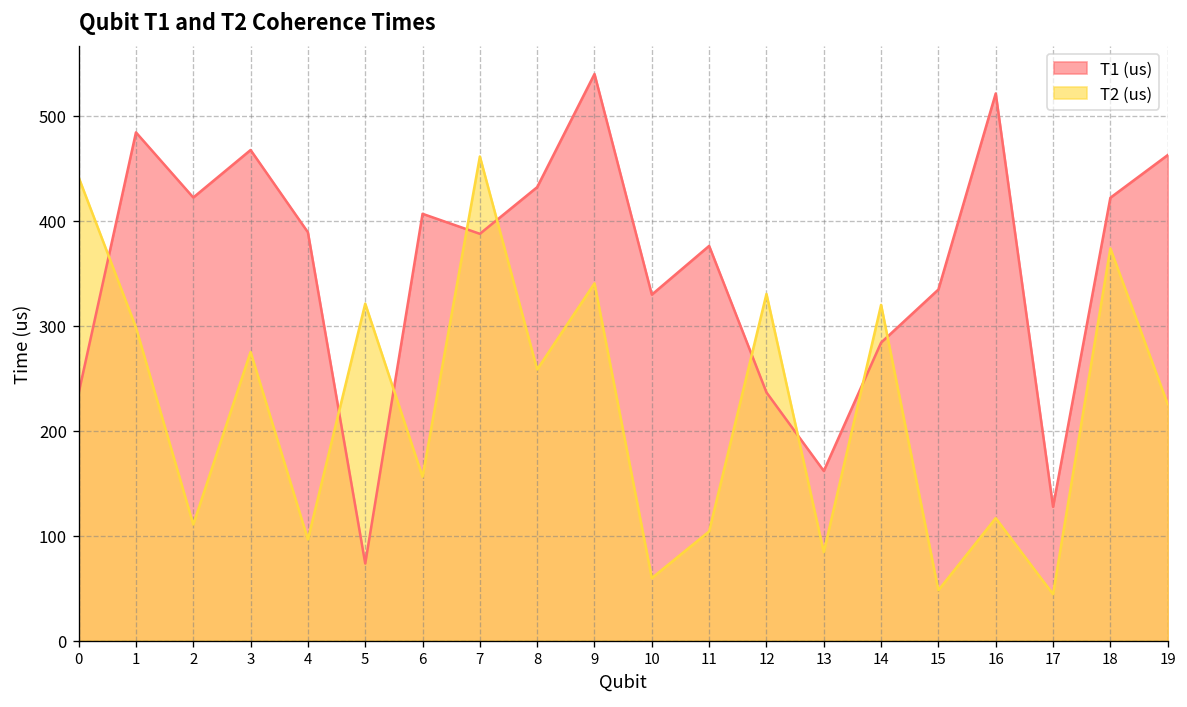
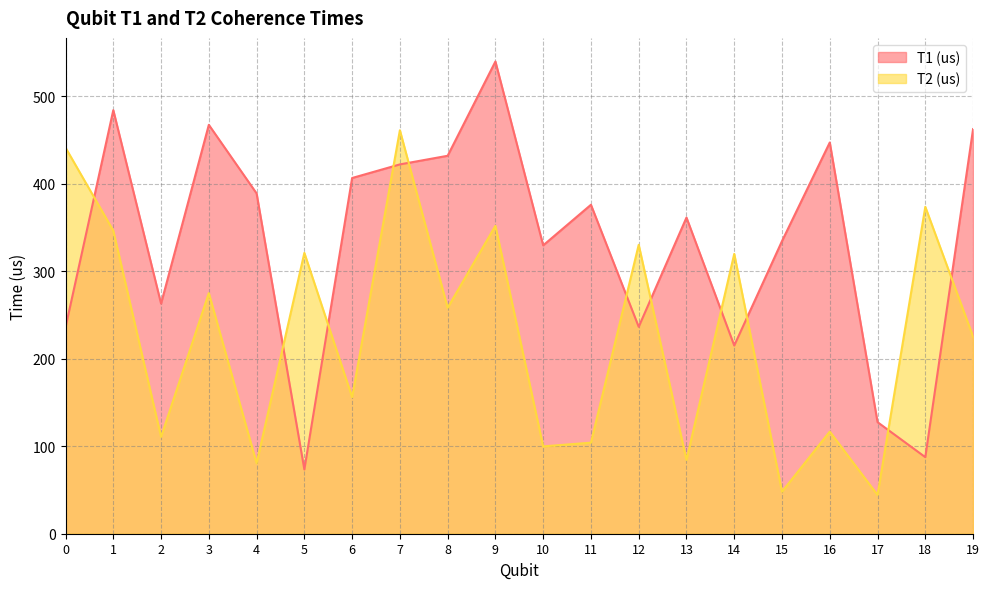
  {
    "T1 (us)": {
      "0": 240,
      "1": 480,
-     "2": 420,
+     "2": 260,
      "3": 470,
      "4": 390,
      "5": 70,
      "6": 410,
-     "7": 390,
+     "7": 420,
      "8": 430,
      "9": 540,
      "10": 330,
      "11": 380,
      "12": 240,
-     "13": 160,
-     "14": 280,
+     "13": 360,
+     "14": 220,
      "15": 330,
-     "16": 520,
+     "16": 450,
      "17": 130,
-     "18": 420,
+     "18": 90,
      "19": 460
    },
    "T2 (us)": {
      "0": 440,
-     "1": 300,
+     "1": 350,
      "2": 110,
      "3": 280,
-     "4": 100,
+     "4": 80,
      "5": 320,
      "6": 160,
      "7": 460,
      "8": 260,
-     "9": 340,
-     "10": 60,
+     "9": 350,
+     "10": 100,
      "11": 100,
      "12": 330,
      "13": 80,
      "14": 320,
      "15": 50,
      "16": 120,
      "17": 40,
      "18": 370,
      "19": 230
    }
  }
